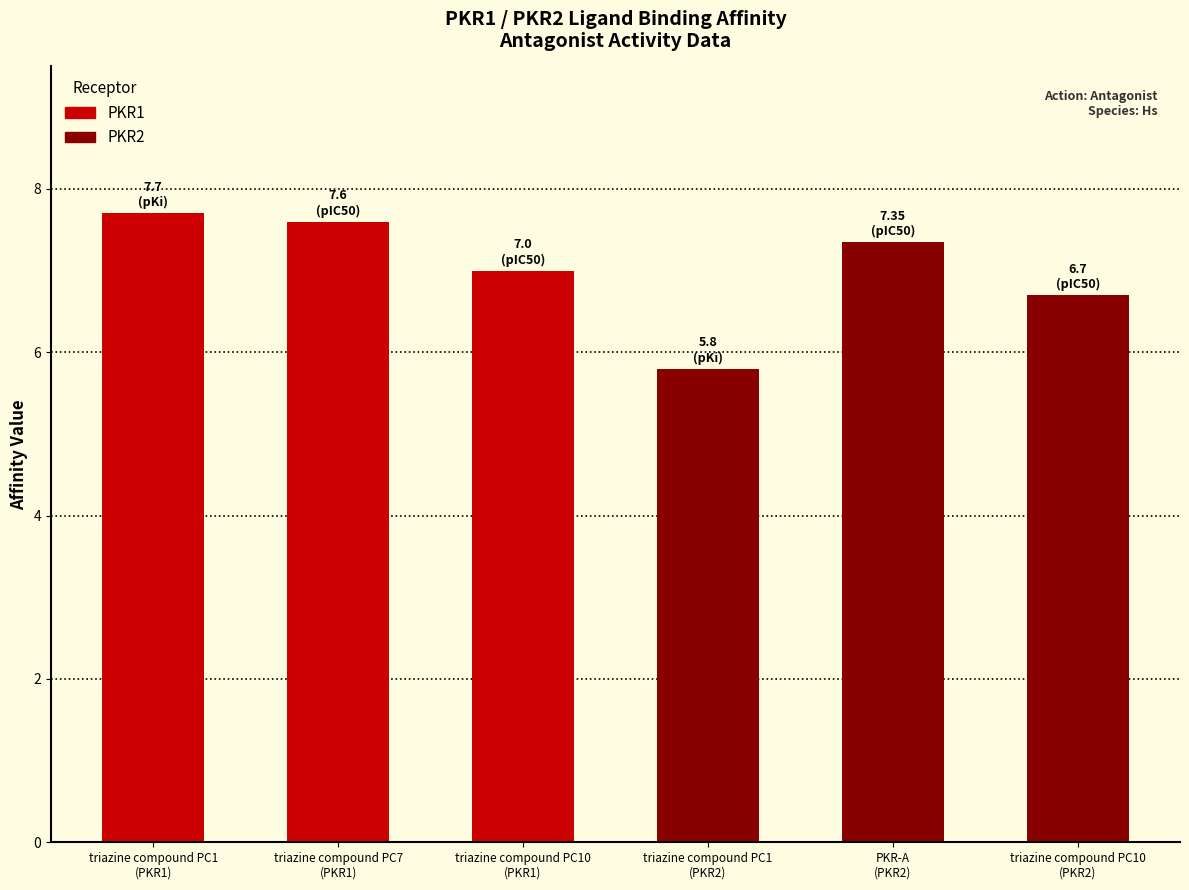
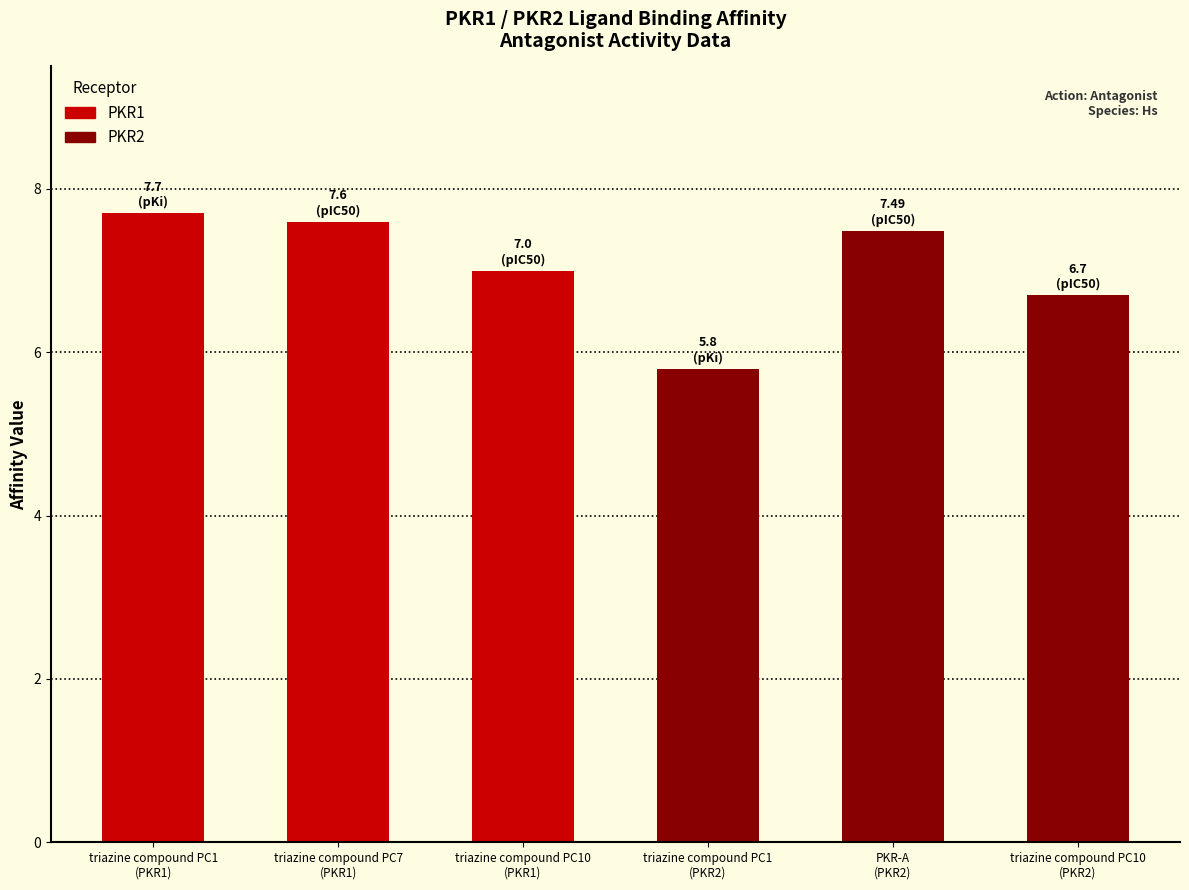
  {
    "triazine compound PC1 (PKR1)": 7.7,
    "triazine compound PC7 (PKR1)": 7.6,
    "triazine compound PC10 (PKR1)": 7.0,
    "triazine compound PC1 (PKR2)": 5.8,
-   "PKR-A (PKR2)": 7.35,
+   "PKR-A (PKR2)": 7.49,
    "triazine compound PC10 (PKR2)": 6.7
  }
